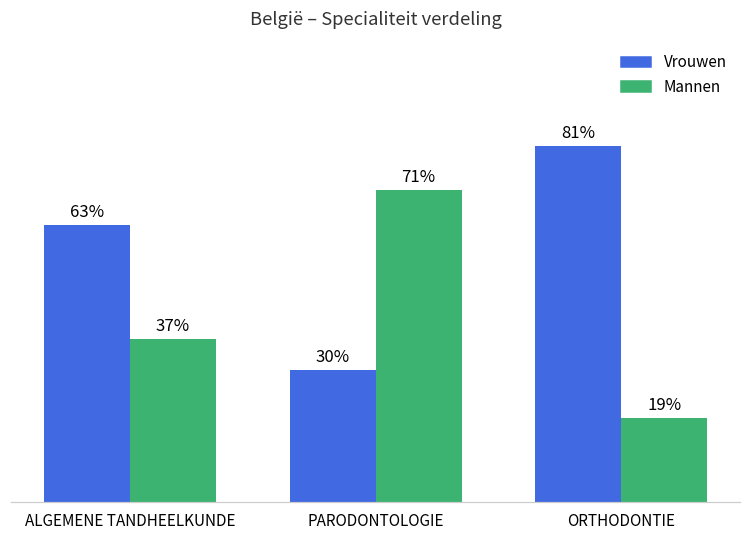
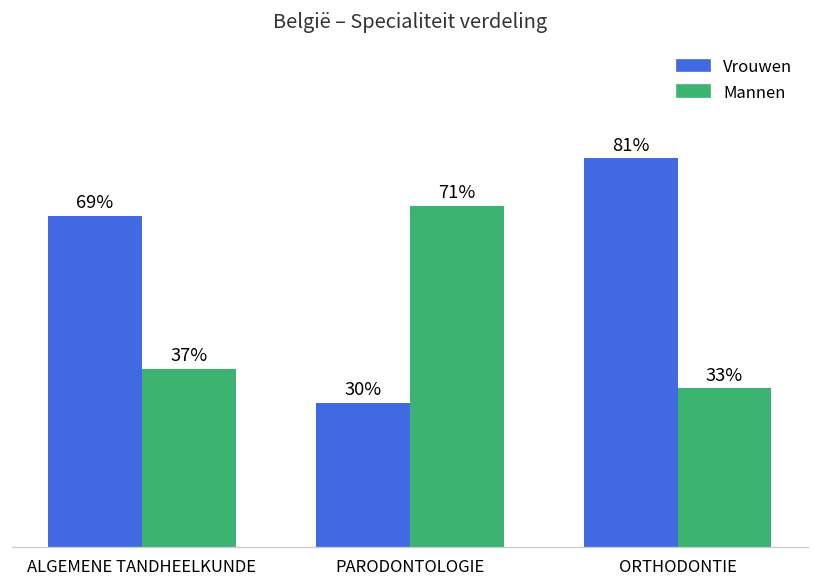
  {
    "Vrouwen": {
-     "ALGEMENE TANDHEELKUNDE": "63%",
+     "ALGEMENE TANDHEELKUNDE": "69%",
      "PARODONTOLOGIE": "30%",
      "ORTHODONTIE": "81%"
    },
    "Mannen": {
      "ALGEMENE TANDHEELKUNDE": "37%",
      "PARODONTOLOGIE": "71%",
-     "ORTHODONTIE": "19%"
+     "ORTHODONTIE": "33%"
    }
  }
